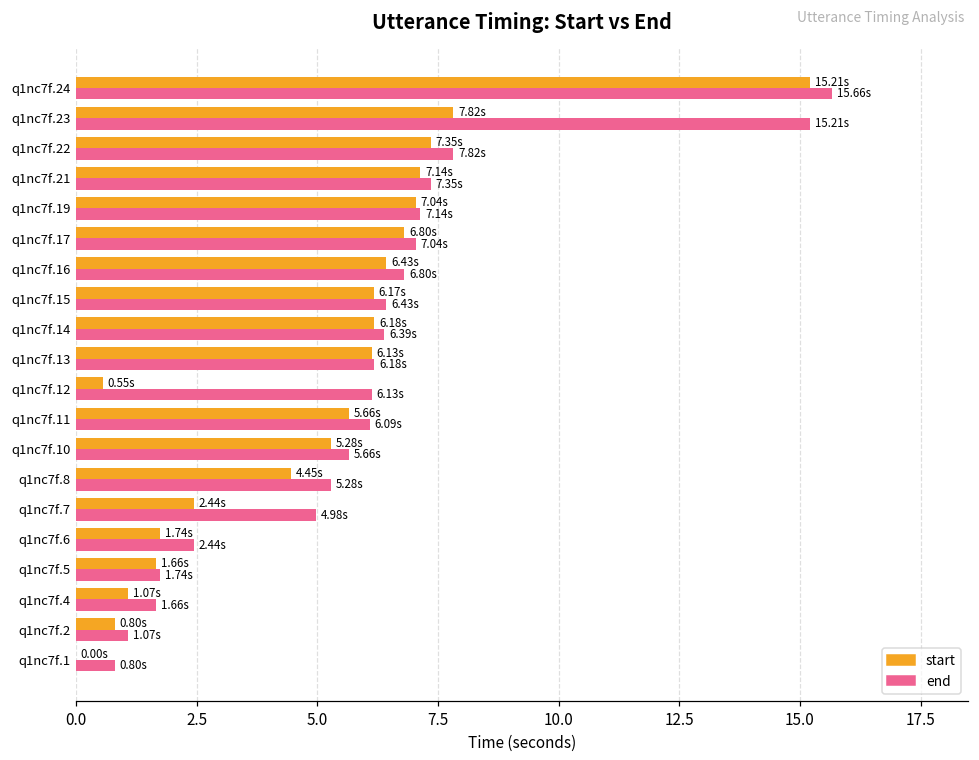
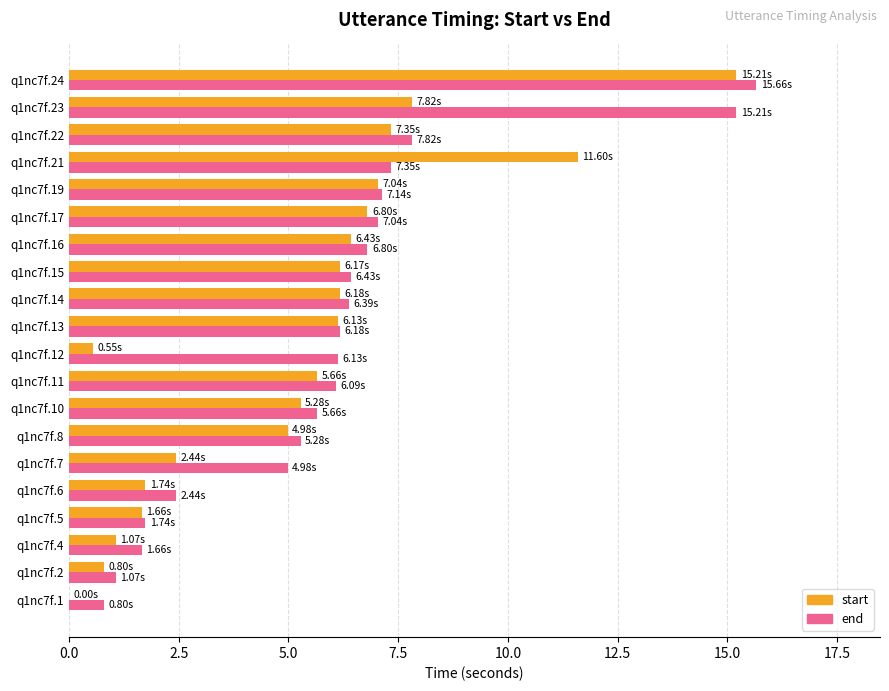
  {
    "start": {
      "q1nc7f.24": "15.21s",
      "q1nc7f.23": "7.82s",
      "q1nc7f.22": "7.35s",
-     "q1nc7f.21": "7.14s",
+     "q1nc7f.21": "11.60s",
      "q1nc7f.19": "7.04s",
      "q1nc7f.17": "6.80s",
      "q1nc7f.16": "6.43s",
      "q1nc7f.15": "6.17s",
      "q1nc7f.14": "6.18s",
      "q1nc7f.13": "6.13s",
      "q1nc7f.12": "0.55s",
      "q1nc7f.11": "5.66s",
      "q1nc7f.10": "5.28s",
-     "q1nc7f.8": "4.45s",
+     "q1nc7f.8": "4.98s",
      "q1nc7f.7": "2.44s",
      "q1nc7f.6": "1.74s",
      "q1nc7f.5": "1.66s",
      "q1nc7f.4": "1.07s",
      "q1nc7f.2": "0.80s",
      "q1nc7f.1": "0.00s"
    },
    "end": {
      "q1nc7f.24": "15.66s",
      "q1nc7f.23": "15.21s",
      "q1nc7f.22": "7.82s",
      "q1nc7f.21": "7.35s",
      "q1nc7f.19": "7.14s",
      "q1nc7f.17": "7.04s",
      "q1nc7f.16": "6.80s",
      "q1nc7f.15": "6.43s",
      "q1nc7f.14": "6.39s",
      "q1nc7f.13": "6.18s",
      "q1nc7f.12": "6.13s",
      "q1nc7f.11": "6.09s",
      "q1nc7f.10": "5.66s",
      "q1nc7f.8": "5.28s",
      "q1nc7f.7": "4.98s",
      "q1nc7f.6": "2.44s",
      "q1nc7f.5": "1.74s",
      "q1nc7f.4": "1.66s",
      "q1nc7f.2": "1.07s",
      "q1nc7f.1": "0.80s"
    }
  }
